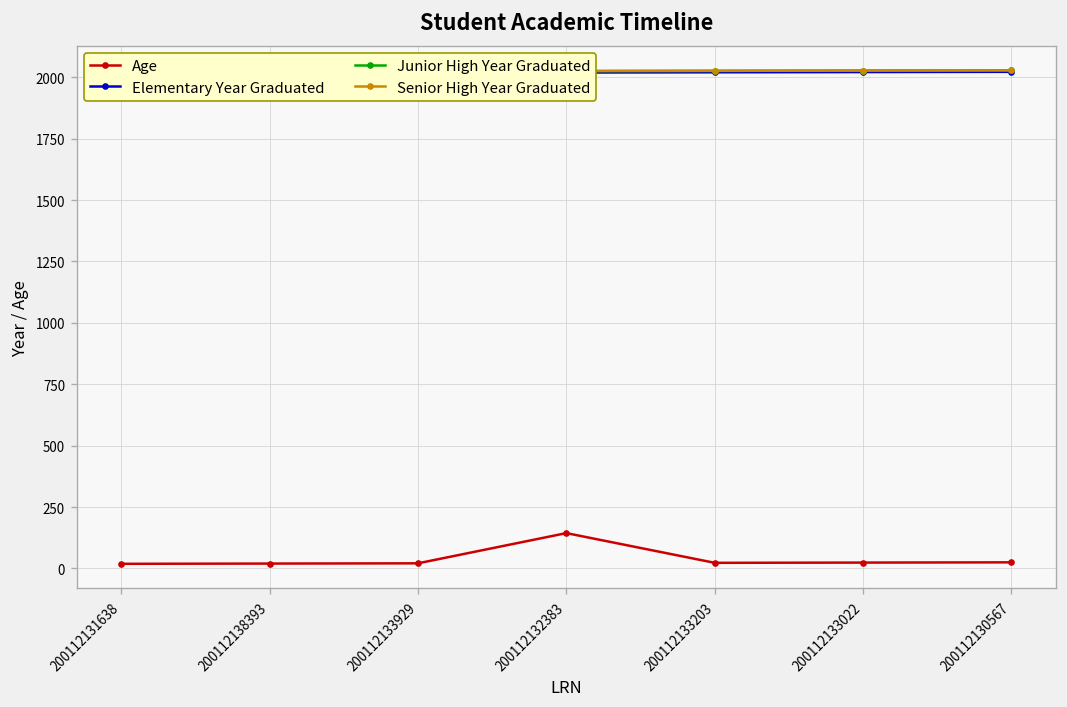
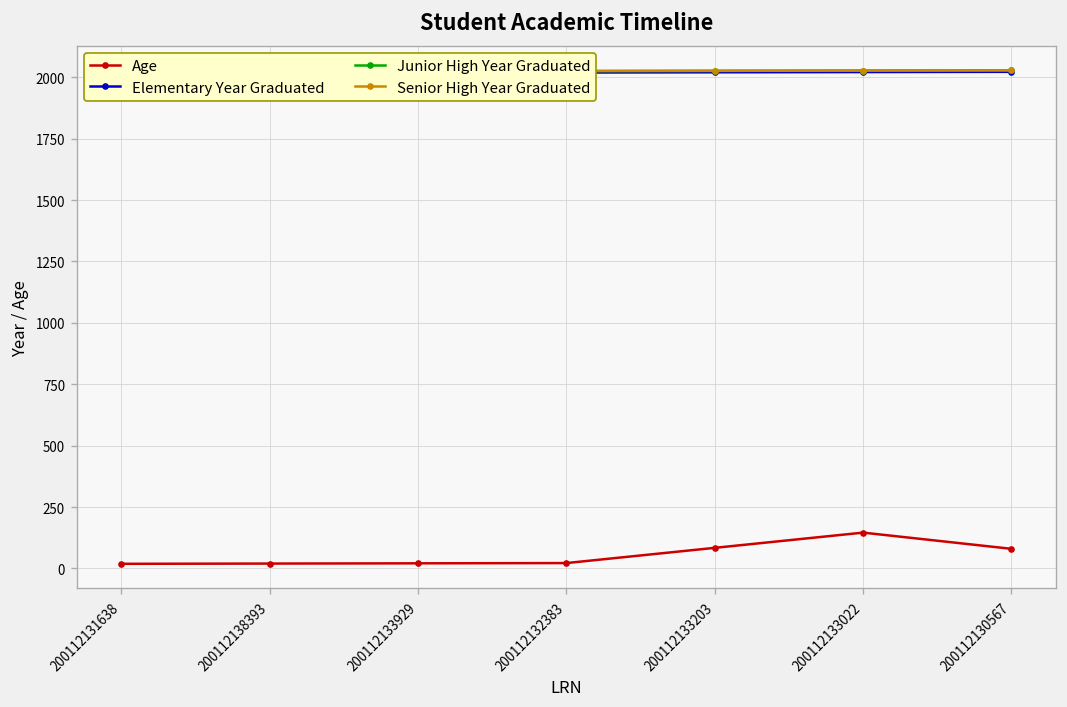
  {
    "Age": {
      "200112131638": 20,
      "200112138393": 20,
      "200112133929": 20,
-     "200112132383": 140,
-     "200112133203": 20,
-     "200112133022": 20,
-     "200112130567": 30
+     "200112132383": 20,
+     "200112133203": 80,
+     "200112133022": 150,
+     "200112130567": 80
    }
  }
